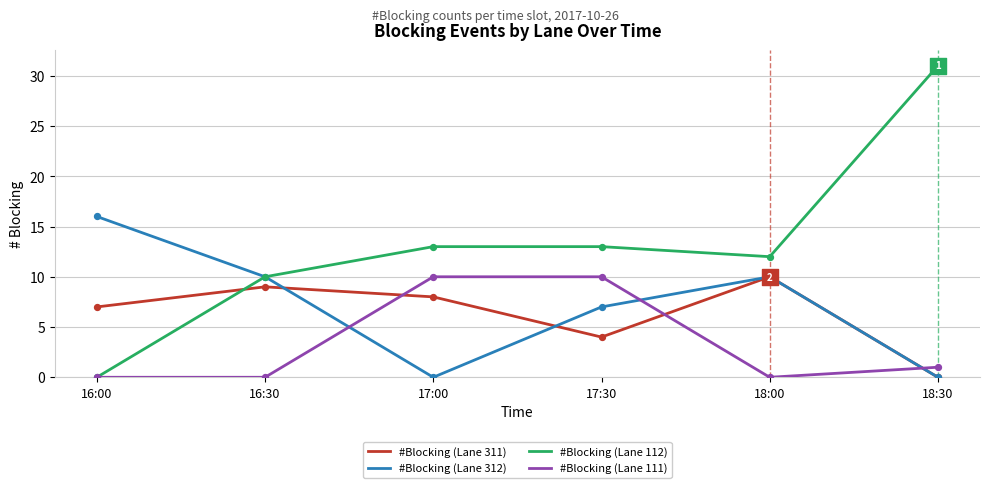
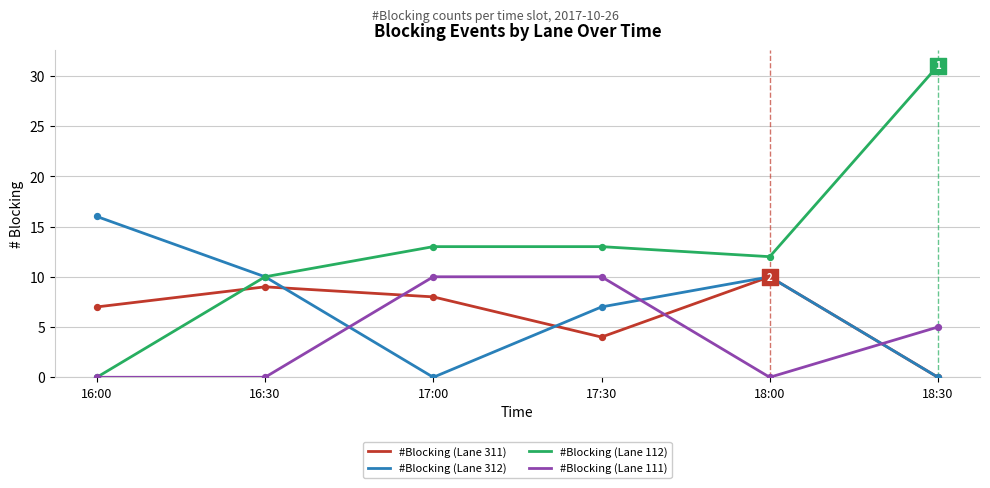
  {
    "#Blocking (Lane 312)": {
      "16:00": 16,
      "17:00": 0,
      "17:30": 7
    },
    "#Blocking (Lane 111)": {
      "16:30": 0,
      "17:00": 10,
      "17:30": 10,
      "18:00": 0,
-     "18:30": 1
+     "18:30": 5
    }
  }
